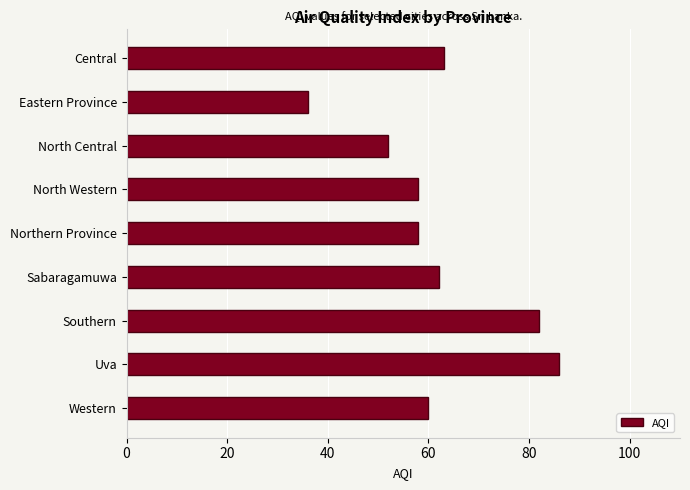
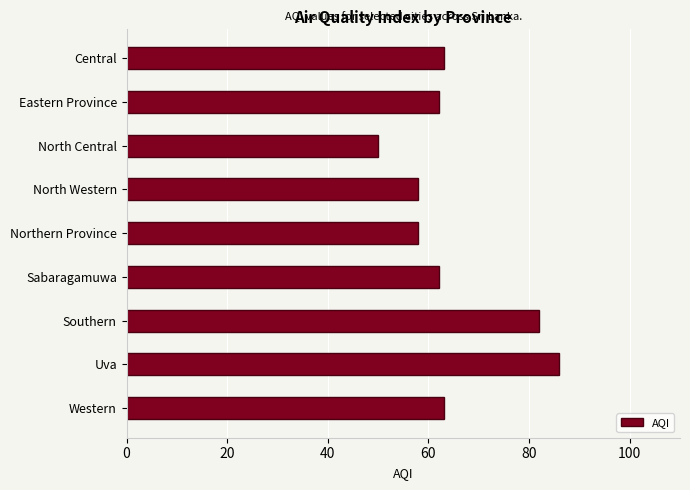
  {
    "Central": 63,
-   "Eastern Province": 36,
-   "North Central": 52,
+   "Eastern Province": 62,
+   "North Central": 50,
    "North Western": 58,
    "Northern Province": 58,
    "Sabaragamuwa": 62,
    "Southern": 82,
    "Uva": 86,
-   "Western": 60
+   "Western": 63
  }
